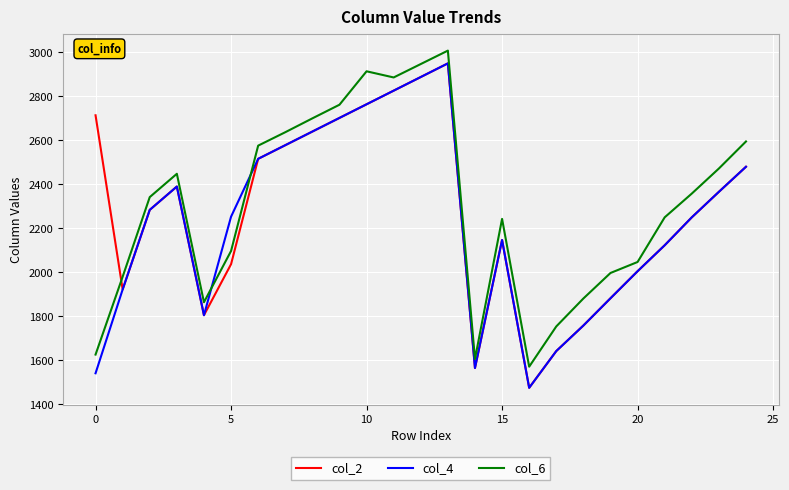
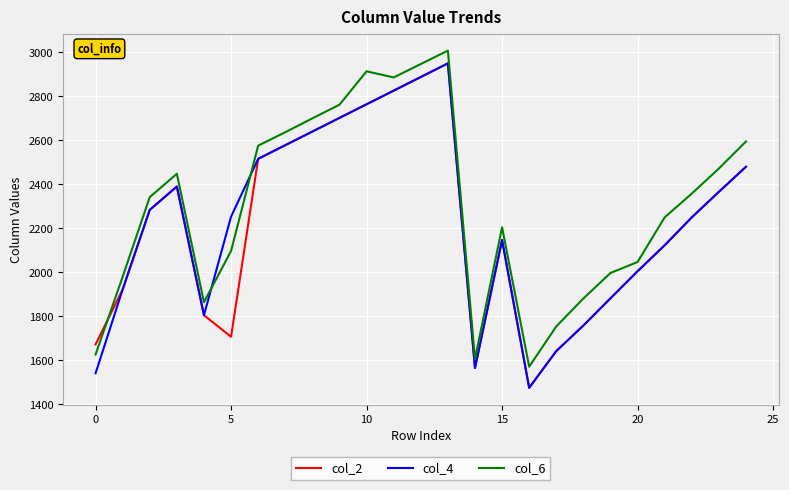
  {
    "col_2": {
-     "0": 2710,
-     "5": 2040
+     "0": 1670,
+     "5": 1710
    },
    "col_4": {
      "0": 1540,
      "5": 2250
    },
    "col_6": {
      "0": 1630,
      "5": 2100,
      "10": 2910,
-     "15": 2240,
+     "15": 2210,
      "20": 2050
    }
  }
